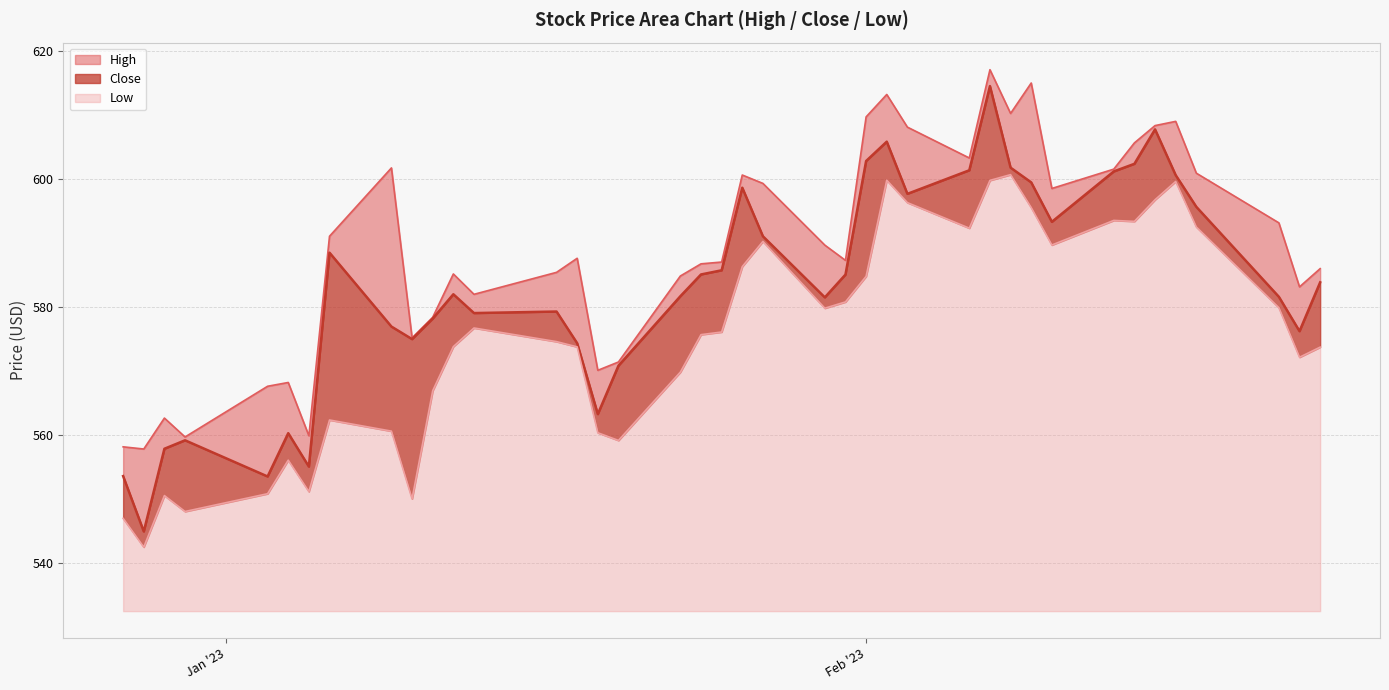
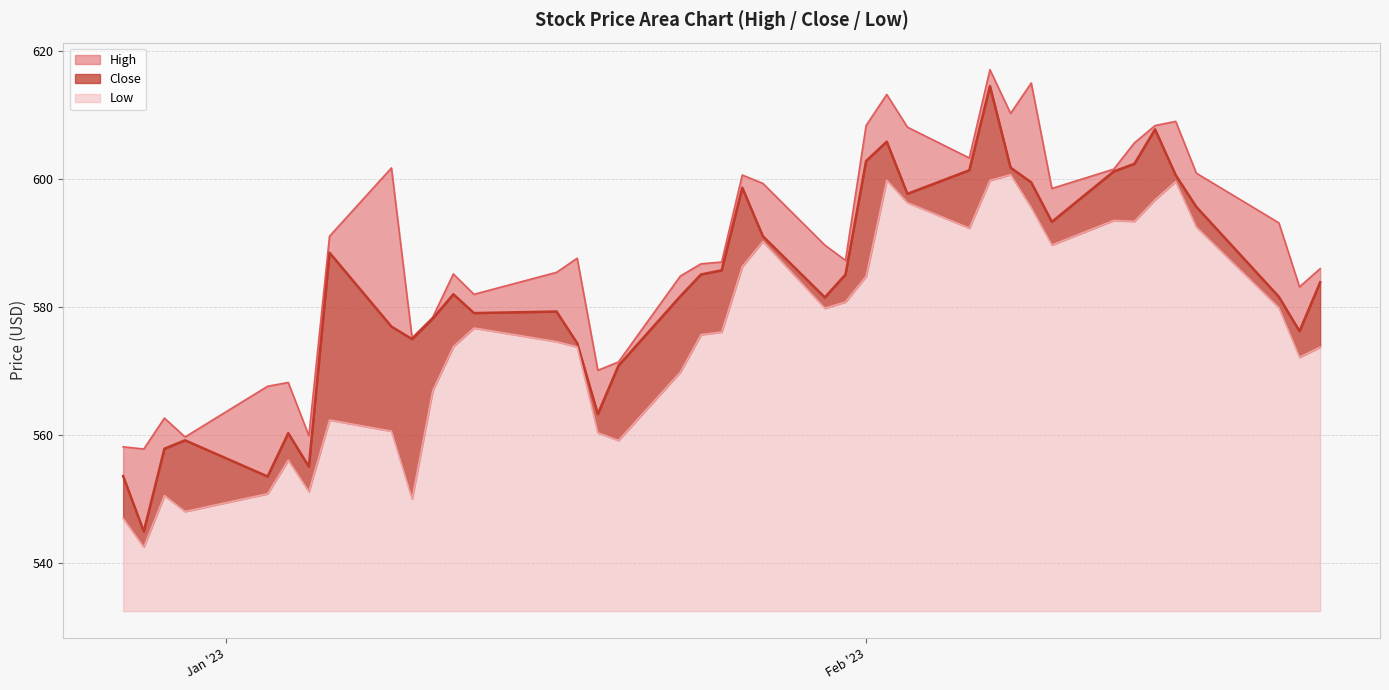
  {
    "High": {
-     "Feb '23": 610
+     "Feb '23": 608
    },
    "Close": {
      "Feb '23": 603
    },
    "Low": {
      "Feb '23": 585
    }
  }
